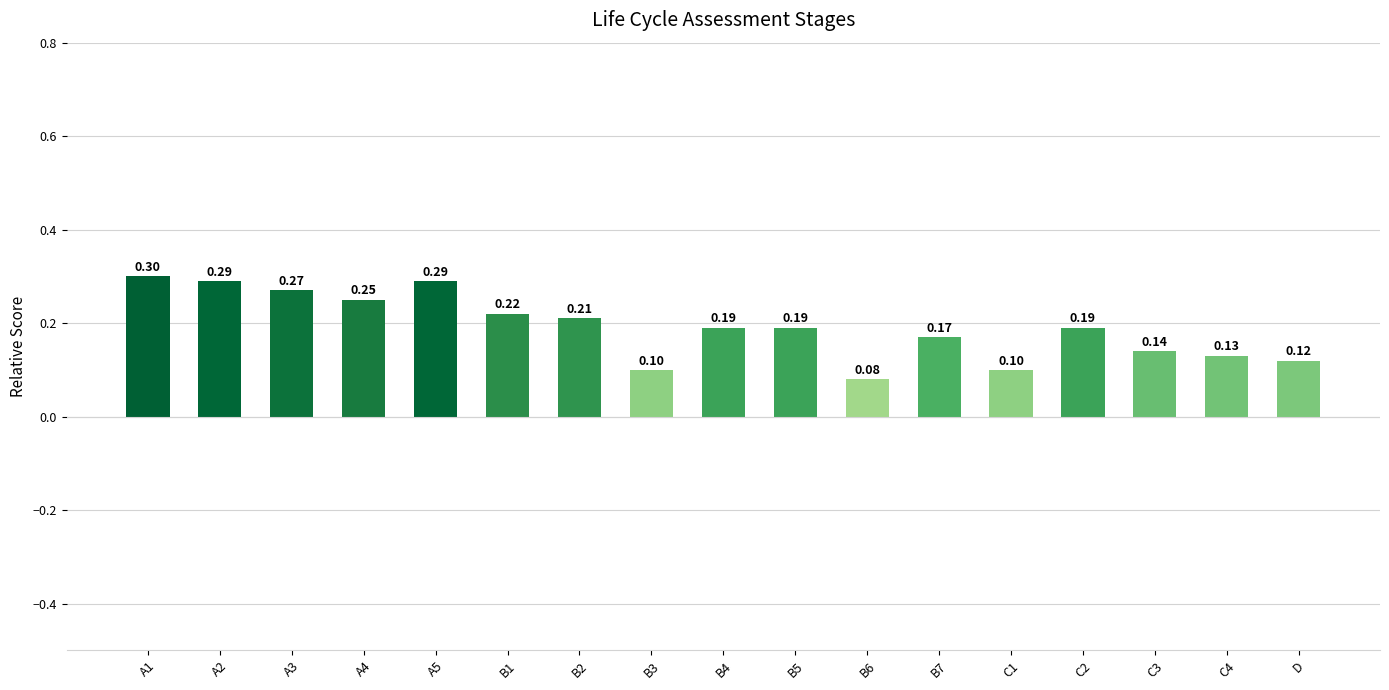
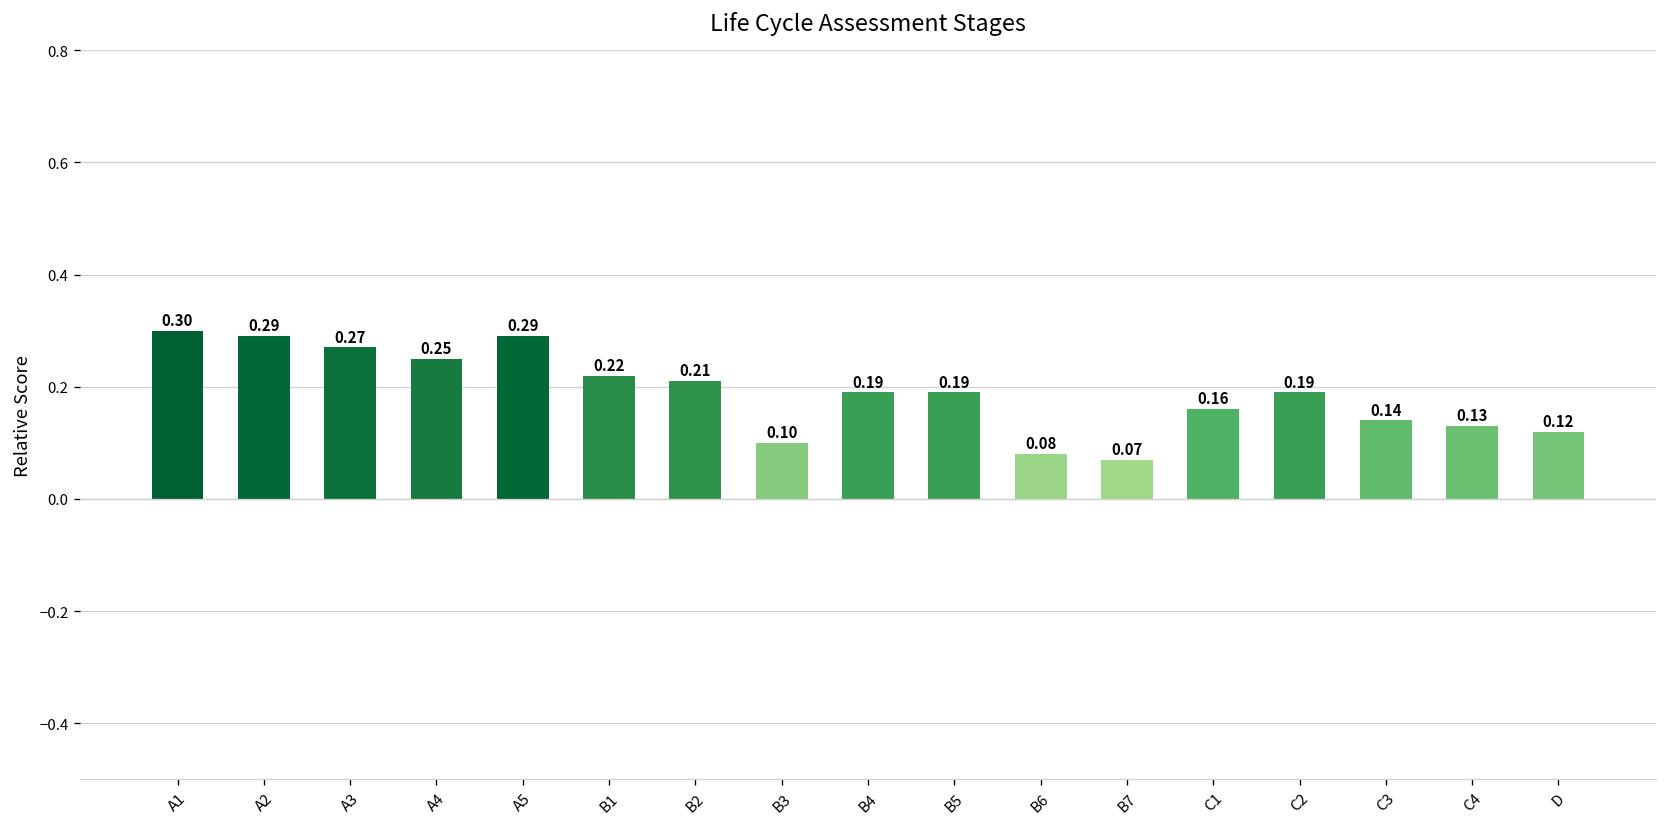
  {
    "A1": 0.30,
    "A2": 0.29,
    "A3": 0.27,
    "A4": 0.25,
    "A5": 0.29,
    "B1": 0.22,
    "B2": 0.21,
    "B3": 0.10,
    "B4": 0.19,
    "B5": 0.19,
    "B6": 0.08,
-   "B7": 0.17,
-   "C1": 0.10,
+   "B7": 0.07,
+   "C1": 0.16,
    "C2": 0.19,
    "C3": 0.14,
    "C4": 0.13,
    "D": 0.12
  }
